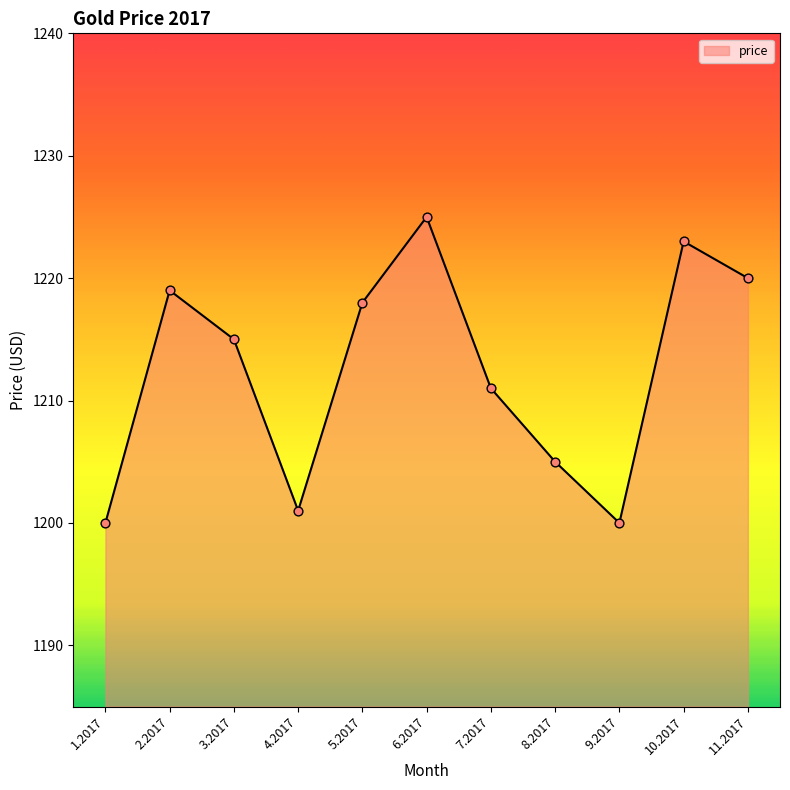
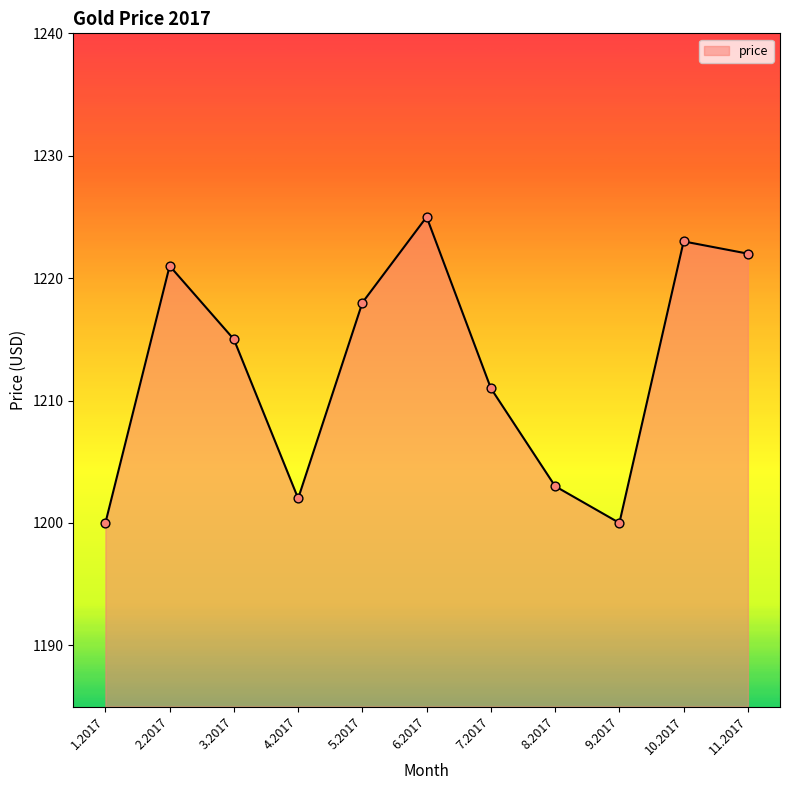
  {
    "1.2017": 1200,
-   "2.2017": 1219,
+   "2.2017": 1221,
    "3.2017": 1215,
-   "4.2017": 1201,
+   "4.2017": 1202,
    "5.2017": 1218,
    "6.2017": 1225,
    "7.2017": 1211,
-   "8.2017": 1205,
+   "8.2017": 1203,
    "9.2017": 1200,
    "10.2017": 1223,
-   "11.2017": 1220
+   "11.2017": 1222
  }
